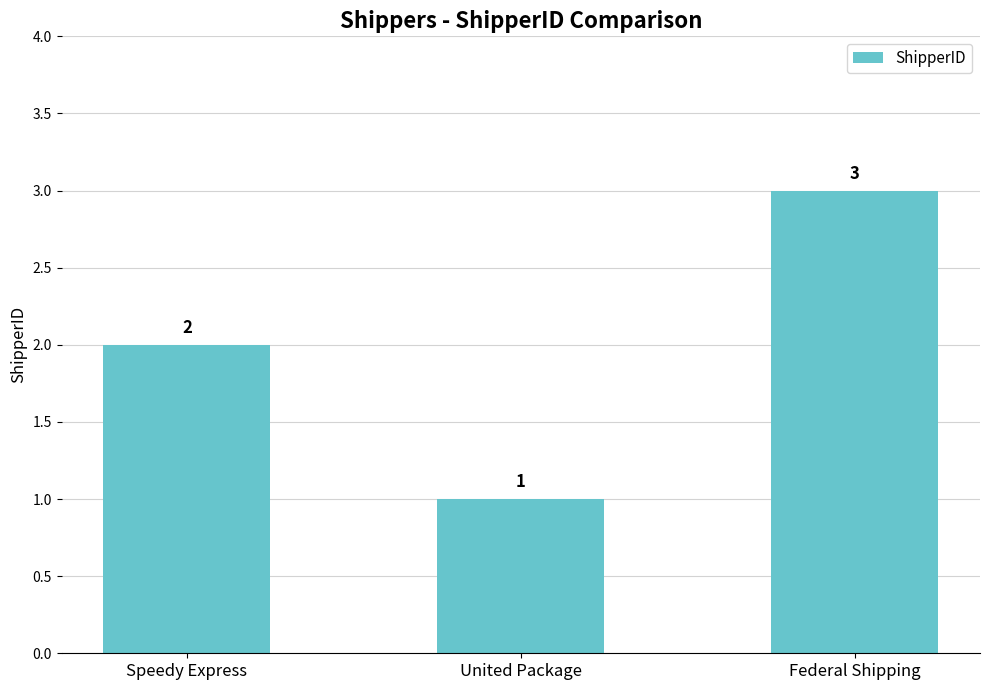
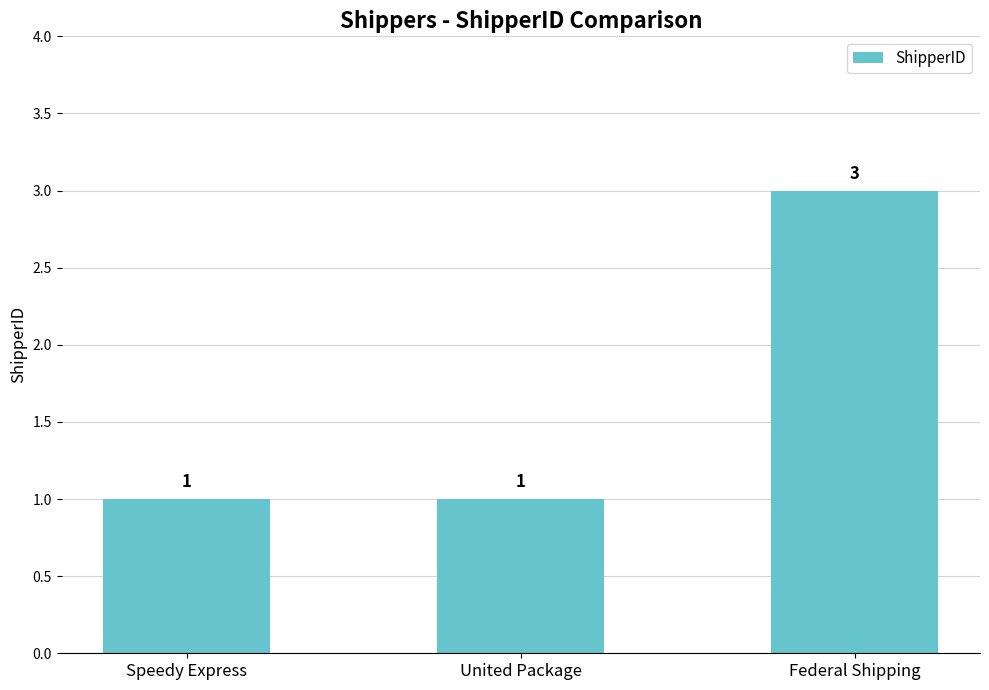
  {
-   "Speedy Express": 2,
+   "Speedy Express": 1,
    "United Package": 1,
    "Federal Shipping": 3
  }
